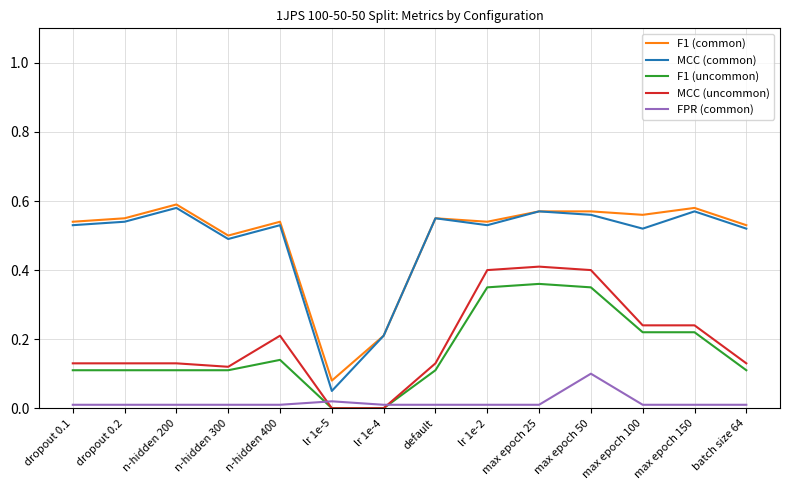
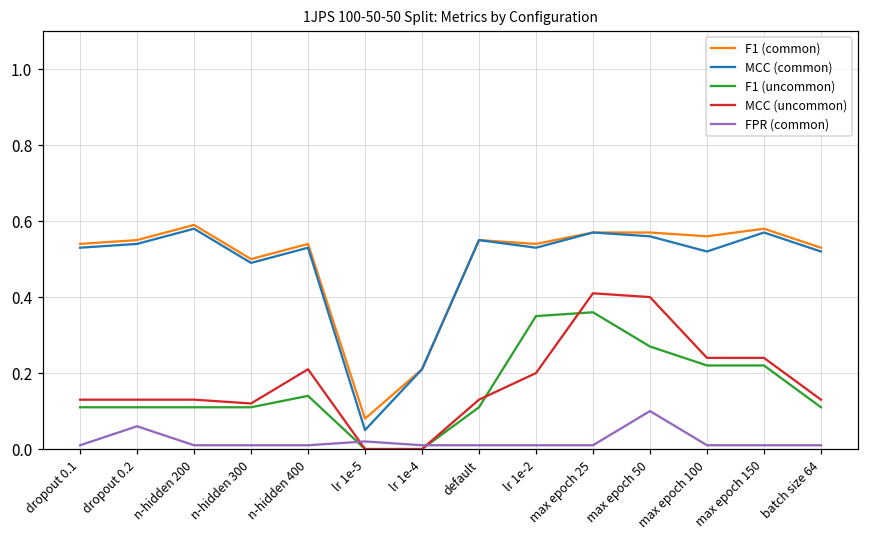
  {
    "F1 (common)": {
      "dropout 0.1": 0.54,
      "dropout 0.2": 0.55,
      "n-hidden 200": 0.59,
      "n-hidden 300": 0.50,
      "n-hidden 400": 0.54,
      "lr 1e-5": 0.08,
      "lr 1e-2": 0.54,
      "max epoch 50": 0.57,
      "max epoch 100": 0.56,
      "max epoch 150": 0.58,
      "batch size 64": 0.53
    },
    "MCC (common)": {
      "dropout 0.1": 0.53,
      "dropout 0.2": 0.54,
      "n-hidden 200": 0.58,
      "n-hidden 300": 0.49,
      "n-hidden 400": 0.53,
      "lr 1e-5": 0.05,
      "lr 1e-2": 0.53,
      "max epoch 50": 0.56,
      "max epoch 100": 0.52,
      "max epoch 150": 0.57,
      "batch size 64": 0.52
    },
    "F1 (uncommon)": {
      "dropout 0.1": 0.11,
      "dropout 0.2": 0.11,
      "n-hidden 200": 0.11,
      "n-hidden 300": 0.11,
      "n-hidden 400": 0.14,
      "default": 0.11,
      "lr 1e-2": 0.35,
      "max epoch 25": 0.36,
-     "max epoch 50": 0.35,
+     "max epoch 50": 0.27,
      "max epoch 100": 0.22,
      "max epoch 150": 0.22,
      "batch size 64": 0.11
    },
    "MCC (uncommon)": {
      "dropout 0.1": 0.13,
      "dropout 0.2": 0.13,
      "n-hidden 200": 0.13,
      "n-hidden 300": 0.12,
      "n-hidden 400": 0.21,
      "default": 0.13,
-     "lr 1e-2": 0.4,
+     "lr 1e-2": 0.2,
      "max epoch 25": 0.41,
      "max epoch 50": 0.4,
      "max epoch 100": 0.24,
      "max epoch 150": 0.24,
      "batch size 64": 0.13
    },
    "FPR (common)": {
      "dropout 0.1": 0.01,
-     "dropout 0.2": 0.01,
+     "dropout 0.2": 0.06,
      "n-hidden 200": 0.01,
      "n-hidden 300": 0.01,
      "n-hidden 400": 0.01,
      "lr 1e-5": 0.02,
      "lr 1e-4": 0.01,
      "default": 0.01,
      "lr 1e-2": 0.01,
      "max epoch 25": 0.01,
      "max epoch 50": 0.10,
      "max epoch 100": 0.01,
      "max epoch 150": 0.01,
      "batch size 64": 0.01
    }
  }
